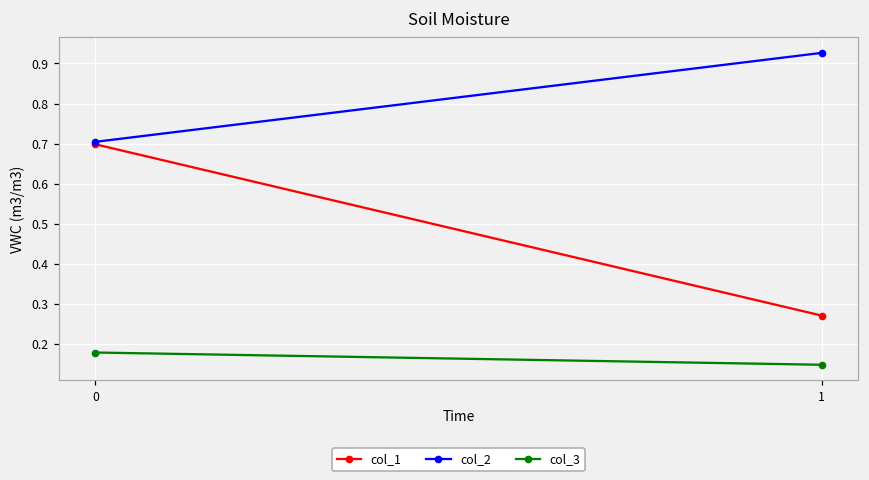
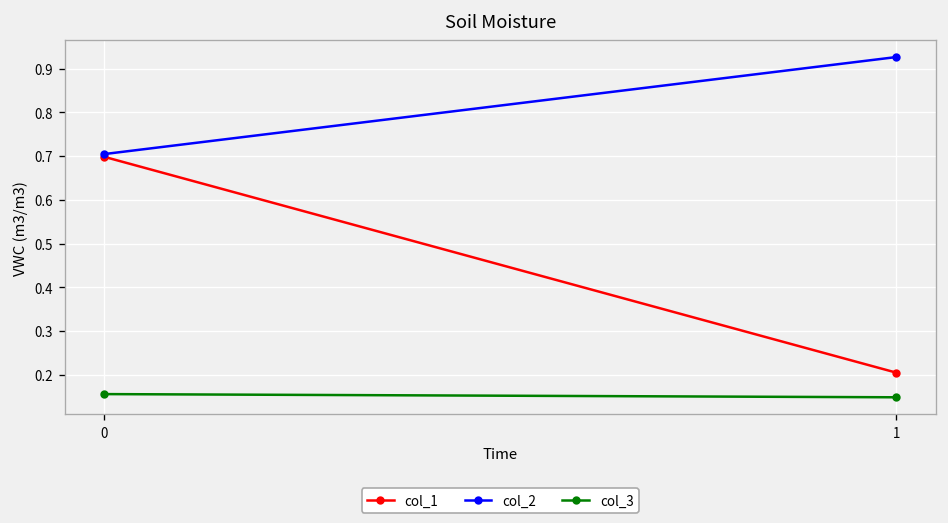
  {
    "col_1": {
-     "1": 0.27
+     "1": 0.20
    },
    "col_2": {
      "1": 0.93
    },
    "col_3": {
-     "0": 0.18,
+     "0": 0.16,
      "1": 0.15
    }
  }
